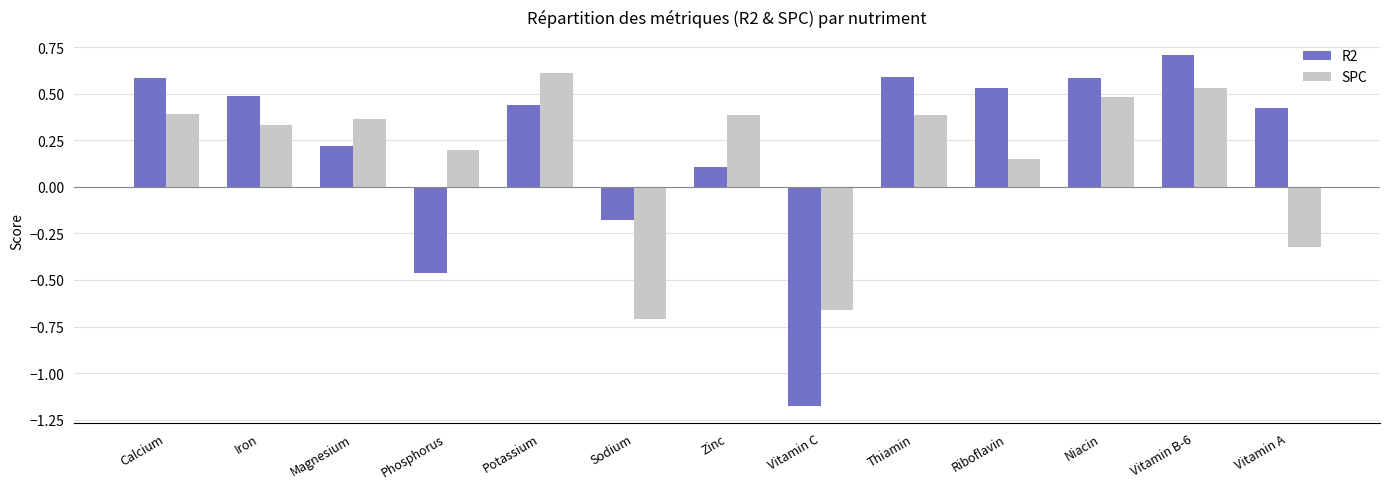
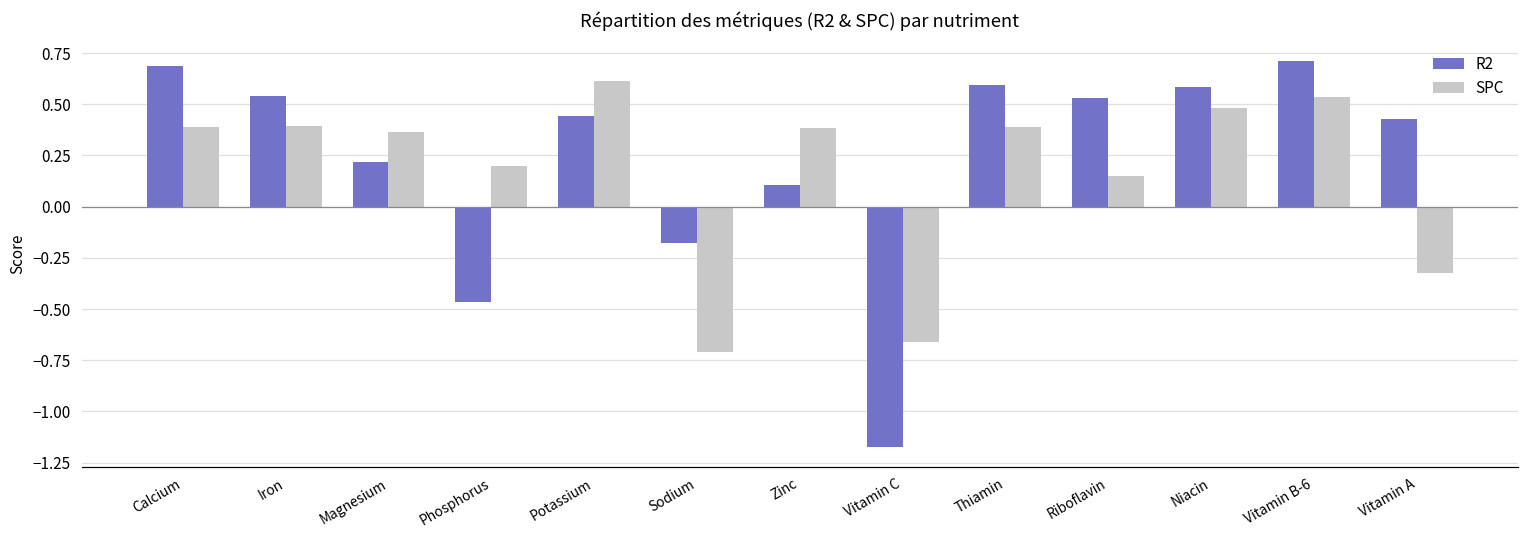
  {
    "R2": {
-     "Calcium": 0.58,
-     "Iron": 0.49,
+     "Calcium": 0.69,
+     "Iron": 0.54,
      "Magnesium": 0.22,
      "Phosphorus": -0.46,
      "Potassium": 0.44,
      "Sodium": -0.18,
      "Zinc": 0.11,
      "Vitamin C": -1.17,
      "Thiamin": 0.59,
      "Riboflavin": 0.53,
      "Niacin": 0.58,
      "Vitamin B-6": 0.71,
      "Vitamin A": 0.43
    },
    "SPC": {
      "Calcium": 0.39,
-     "Iron": 0.33,
+     "Iron": 0.39,
      "Magnesium": 0.36,
      "Phosphorus": 0.20,
      "Potassium": 0.61,
      "Sodium": -0.71,
      "Zinc": 0.39,
      "Vitamin C": -0.66,
      "Thiamin": 0.39,
      "Riboflavin": 0.15,
      "Niacin": 0.48,
      "Vitamin B-6": 0.53,
      "Vitamin A": -0.33
    }
  }
